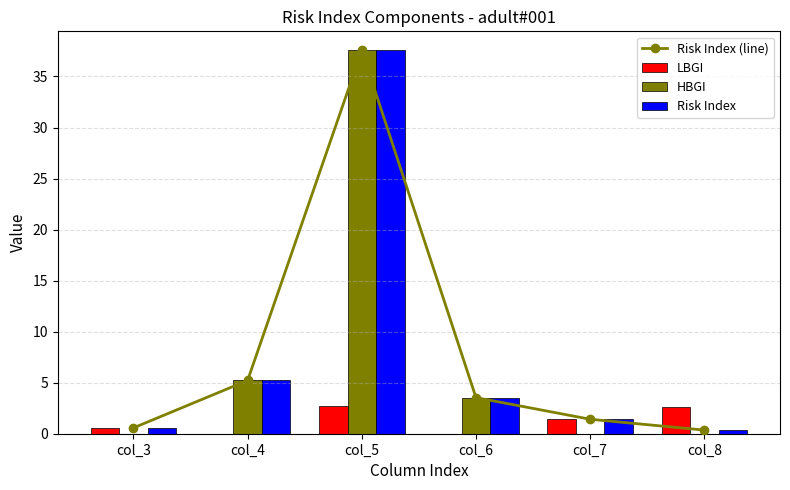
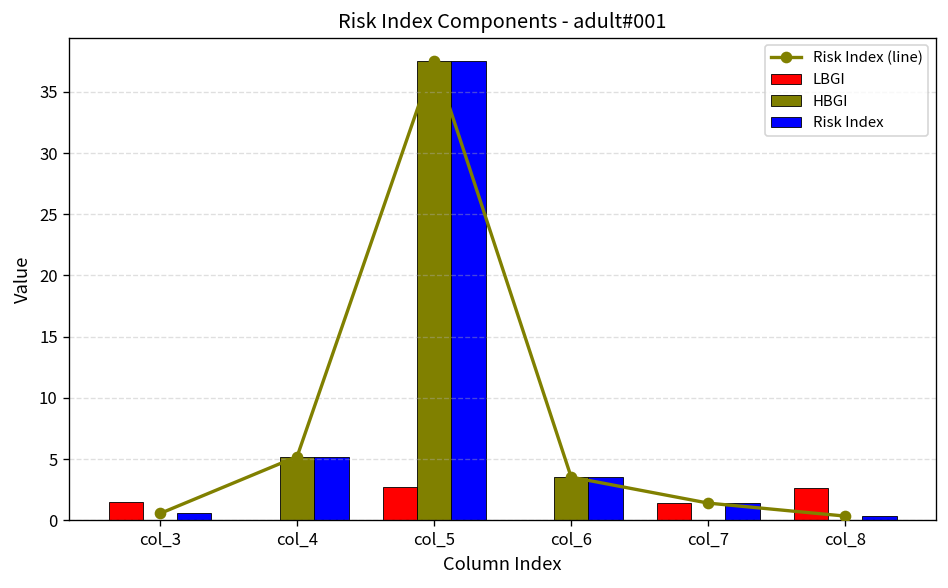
  {
    "LBGI": {
-     "col_3": 0.6,
+     "col_3": 1.5,
      "col_4": 0.0,
      "col_5": 2.7,
      "col_6": 0.0,
      "col_7": 1.4,
      "col_8": 2.6
    },
    "Risk Index": {
      "col_3": 0.6,
      "col_4": 5.2,
      "col_5": 37.5,
      "col_6": 3.5,
      "col_7": 1.4,
      "col_8": 0.4
    }
  }
